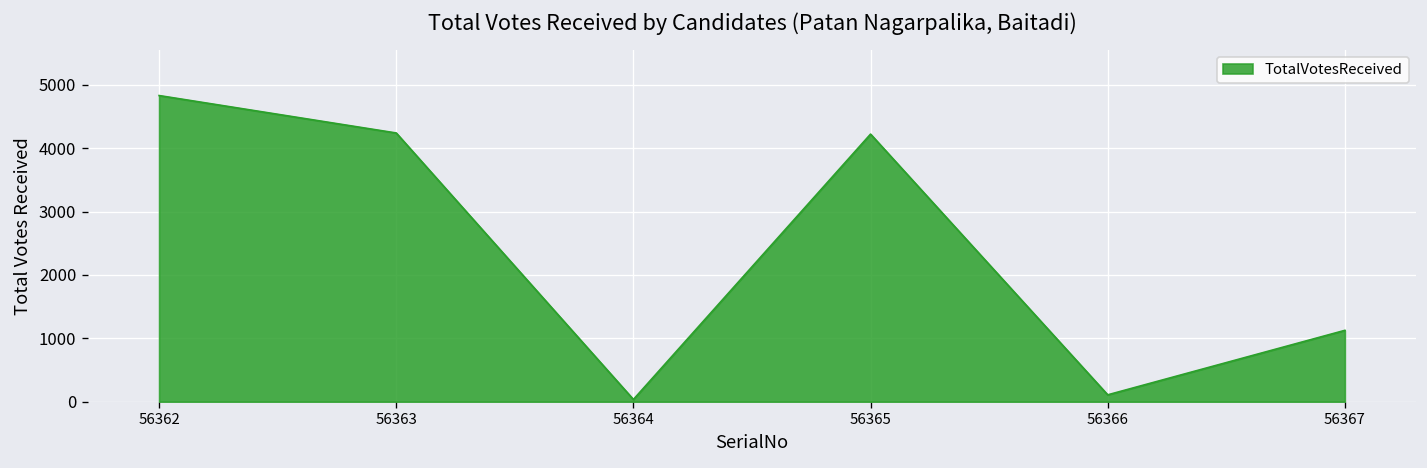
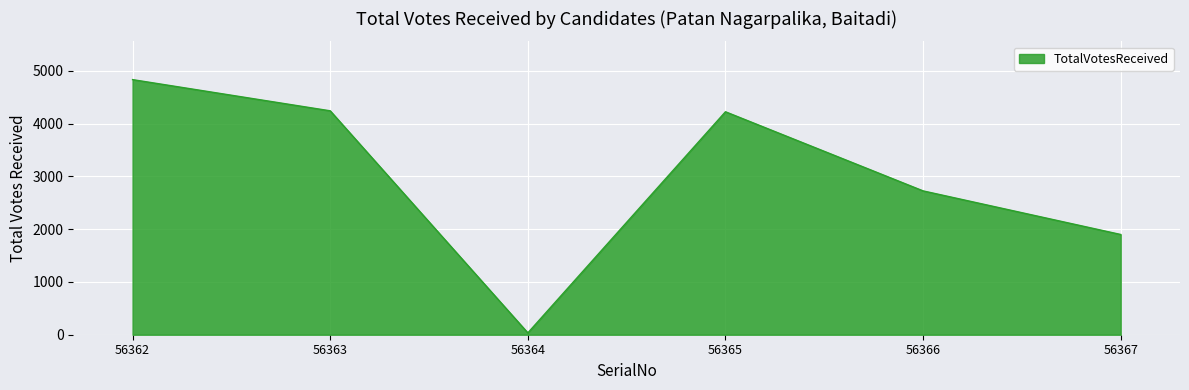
  {
    "56362": 4800,
    "56363": 4200,
    "56364": 0,
    "56365": 4200,
-   "56366": 100,
-   "56367": 1100
+   "56366": 2700,
+   "56367": 1900
  }
